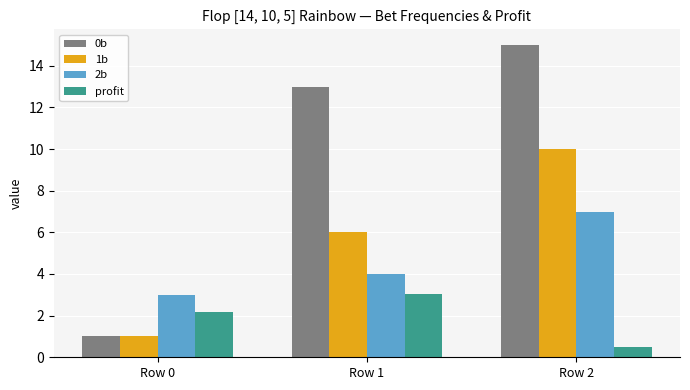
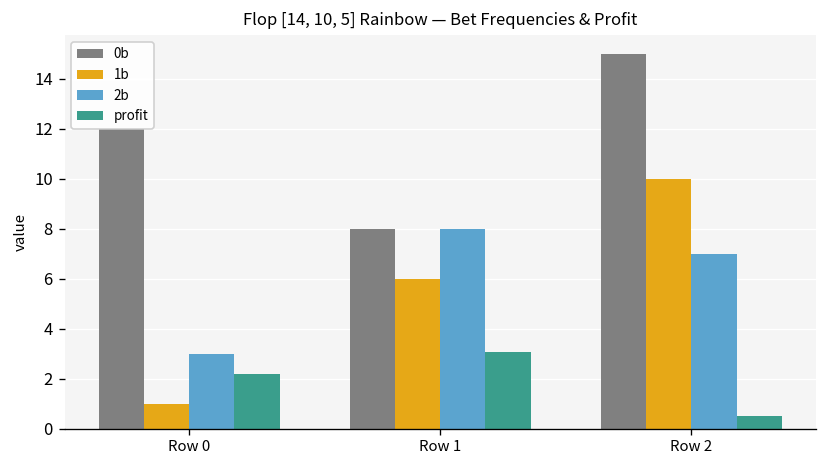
  {
    "0b": {
-     "Row 0": 1,
-     "Row 1": 13,
+     "Row 0": 12,
+     "Row 1": 8,
      "Row 2": 15
    },
    "1b": {
      "Row 0": 1,
      "Row 1": 6,
      "Row 2": 10
    },
    "2b": {
      "Row 0": 3,
-     "Row 1": 4,
+     "Row 1": 8,
      "Row 2": 7
    },
    "profit": {
      "Row 0": 2.2,
      "Row 1": 3,
      "Row 2": 0.5
    }
  }
